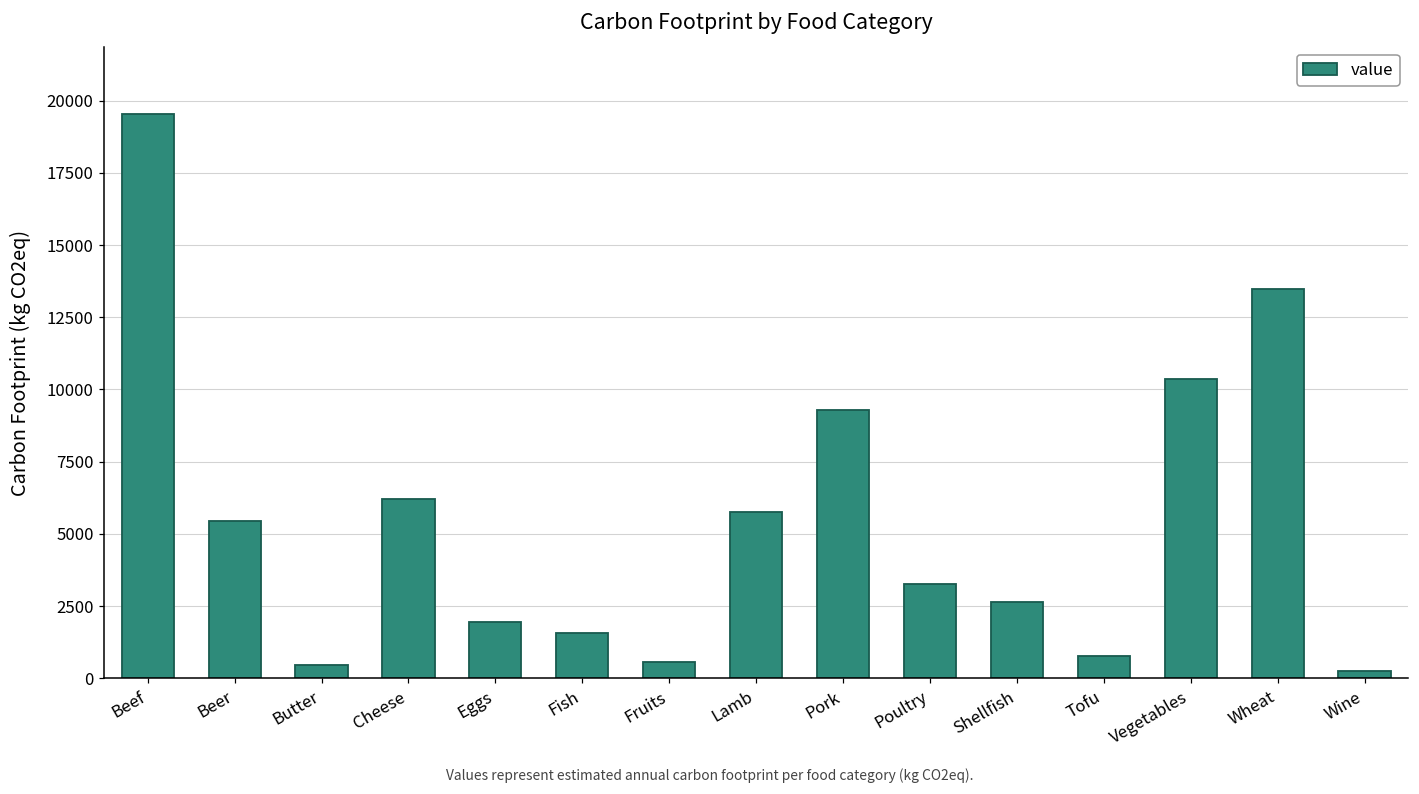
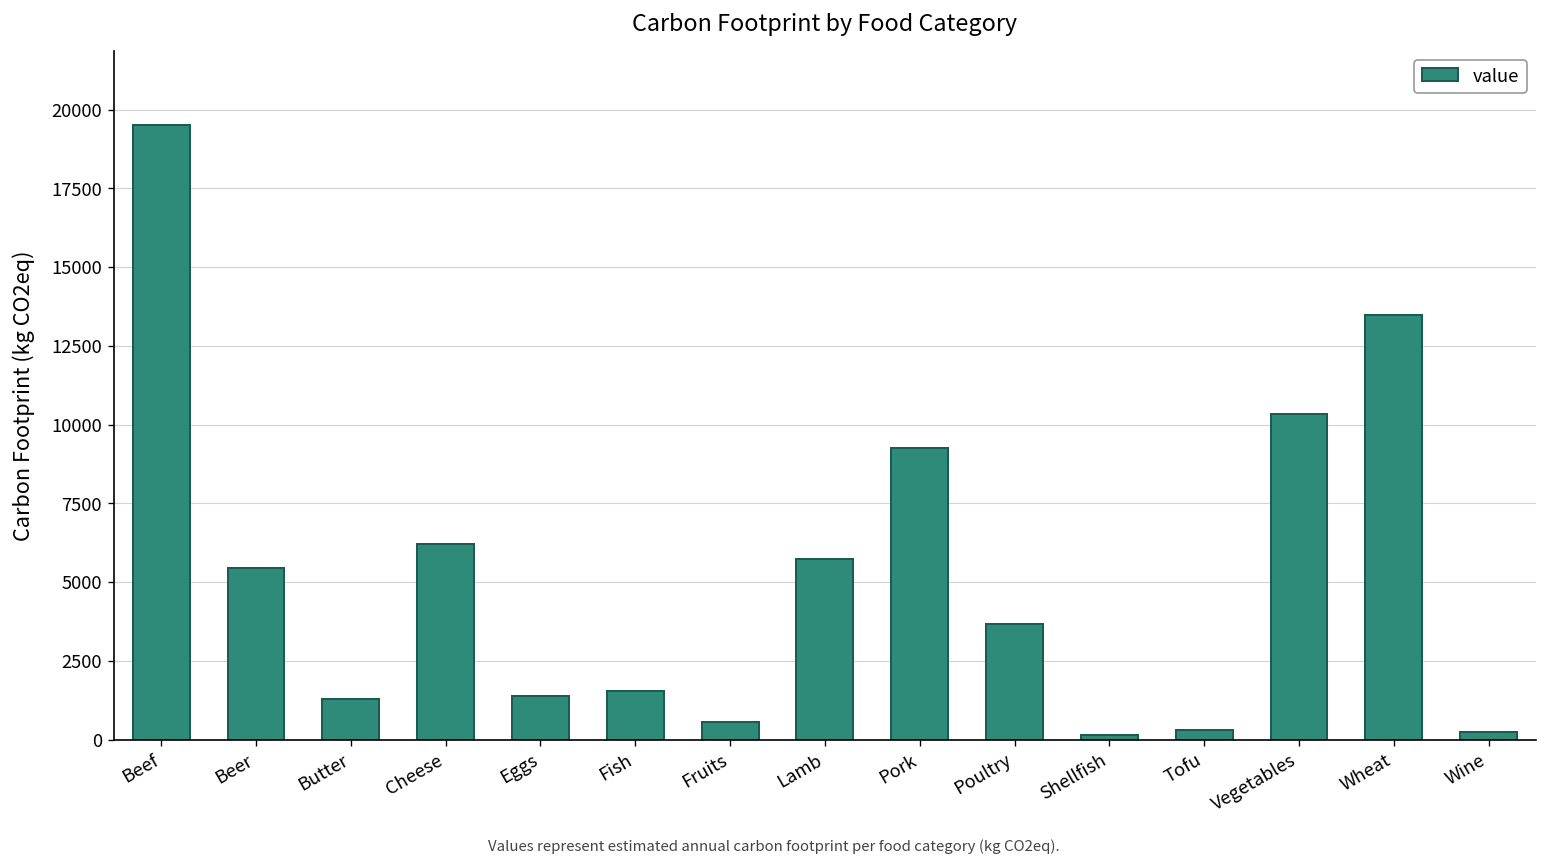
  {
    "Beef": 19500,
    "Beer": 5500,
-   "Butter": 400,
+   "Butter": 1300,
    "Cheese": 6200,
-   "Eggs": 2000,
+   "Eggs": 1400,
    "Fish": 1500,
    "Fruits": 500,
    "Lamb": 5700,
    "Pork": 9300,
-   "Poultry": 3300,
-   "Shellfish": 2600,
-   "Tofu": 800,
+   "Poultry": 3700,
+   "Shellfish": 100,
+   "Tofu": 300,
    "Vegetables": 10300,
    "Wheat": 13500,
    "Wine": 200
  }
